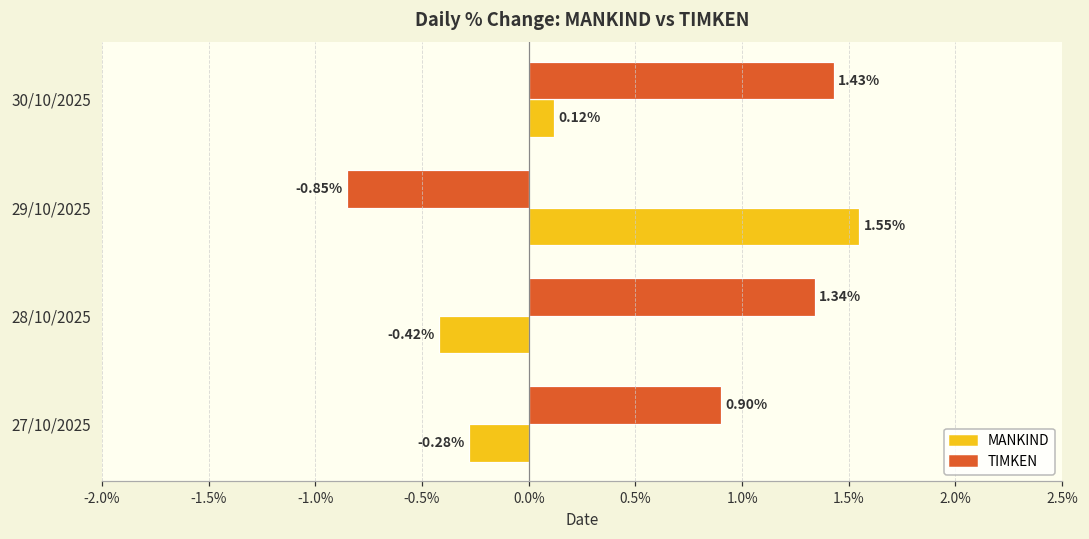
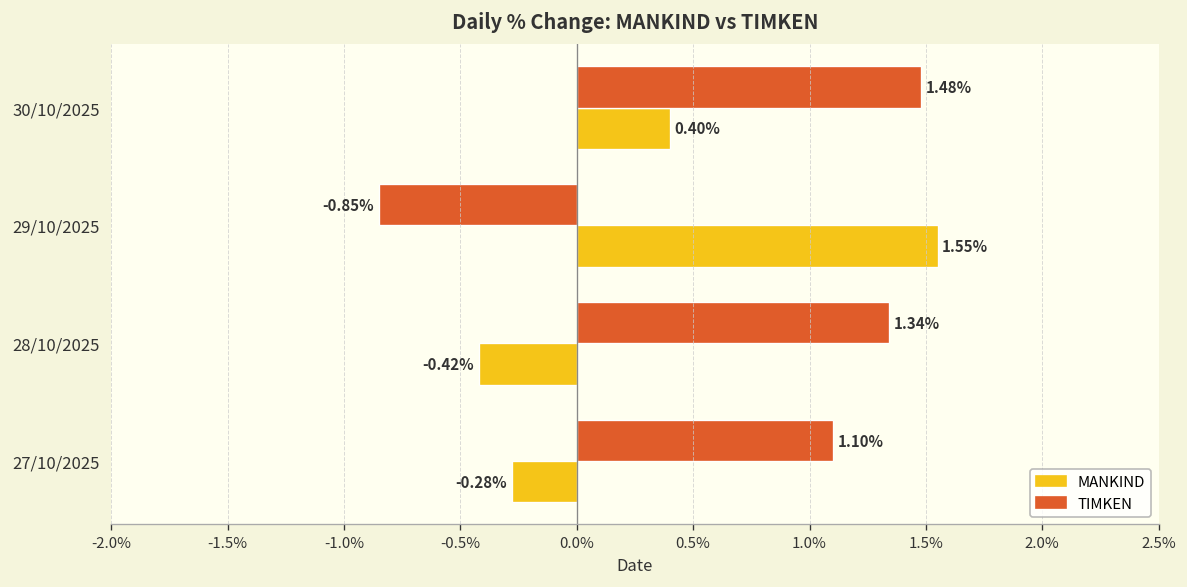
  {
    "MANKIND": {
-     "30/10/2025": "0.12%",
+     "30/10/2025": "0.40%",
      "29/10/2025": "1.55%",
      "28/10/2025": "-0.42%",
      "27/10/2025": "-0.28%"
    },
    "TIMKEN": {
-     "30/10/2025": "1.43%",
+     "30/10/2025": "1.48%",
      "29/10/2025": "-0.85%",
      "28/10/2025": "1.34%",
-     "27/10/2025": "0.90%"
+     "27/10/2025": "1.10%"
    }
  }
